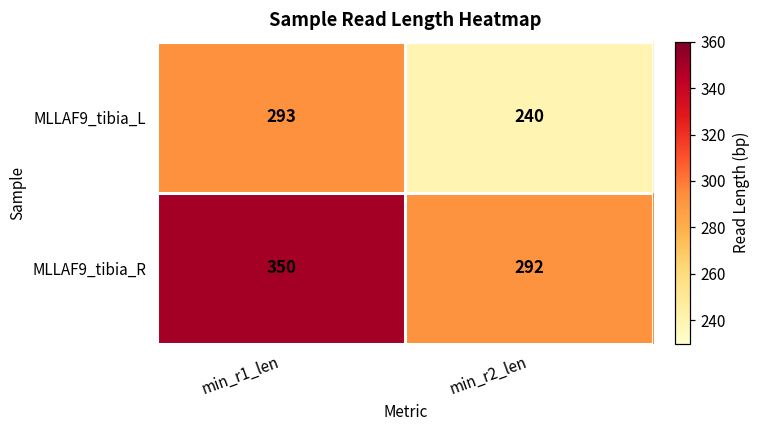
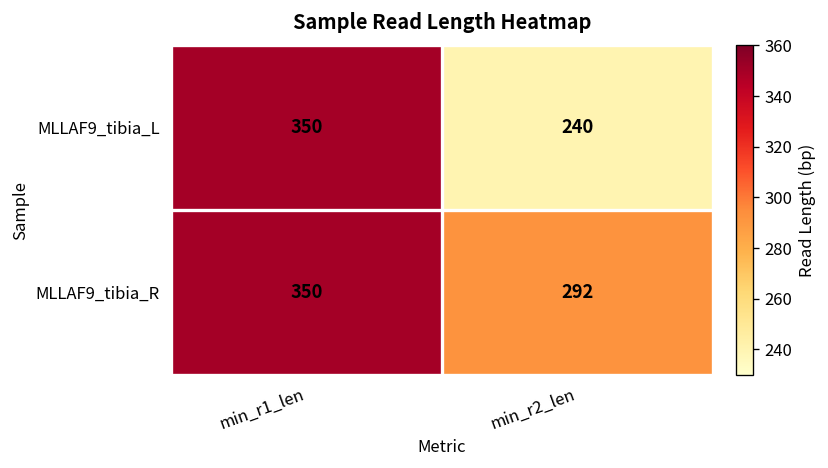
  {
    "MLLAF9_tibia_L": {
-     "min_r1_len": 293,
+     "min_r1_len": 350,
      "min_r2_len": 240
    },
    "MLLAF9_tibia_R": {
      "min_r1_len": 350,
      "min_r2_len": 292
    }
  }
